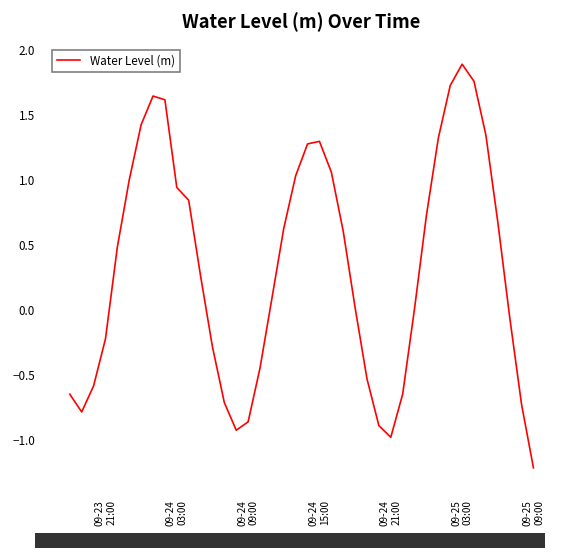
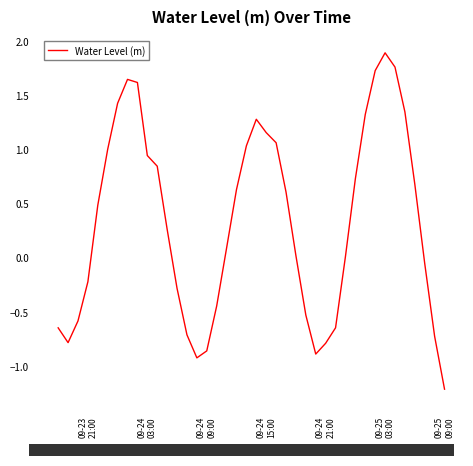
  {
    "09-23 21:00": -0.22,
    "09-24 03:00": 0.94,
    "09-24 09:00": -0.86,
-   "09-24 15:00": 1.30,
-   "09-24 21:00": -0.98,
+   "09-24 15:00": 1.15,
+   "09-24 21:00": -0.79,
    "09-25 03:00": 1.89,
    "09-25 09:00": -1.22
  }
